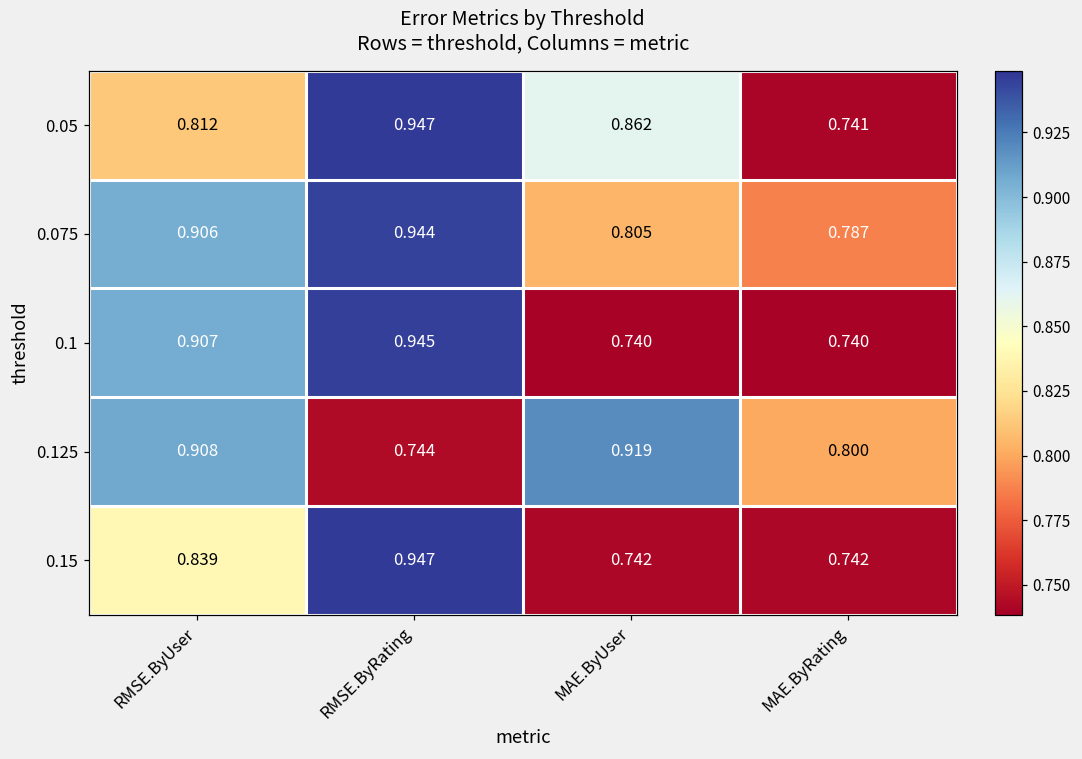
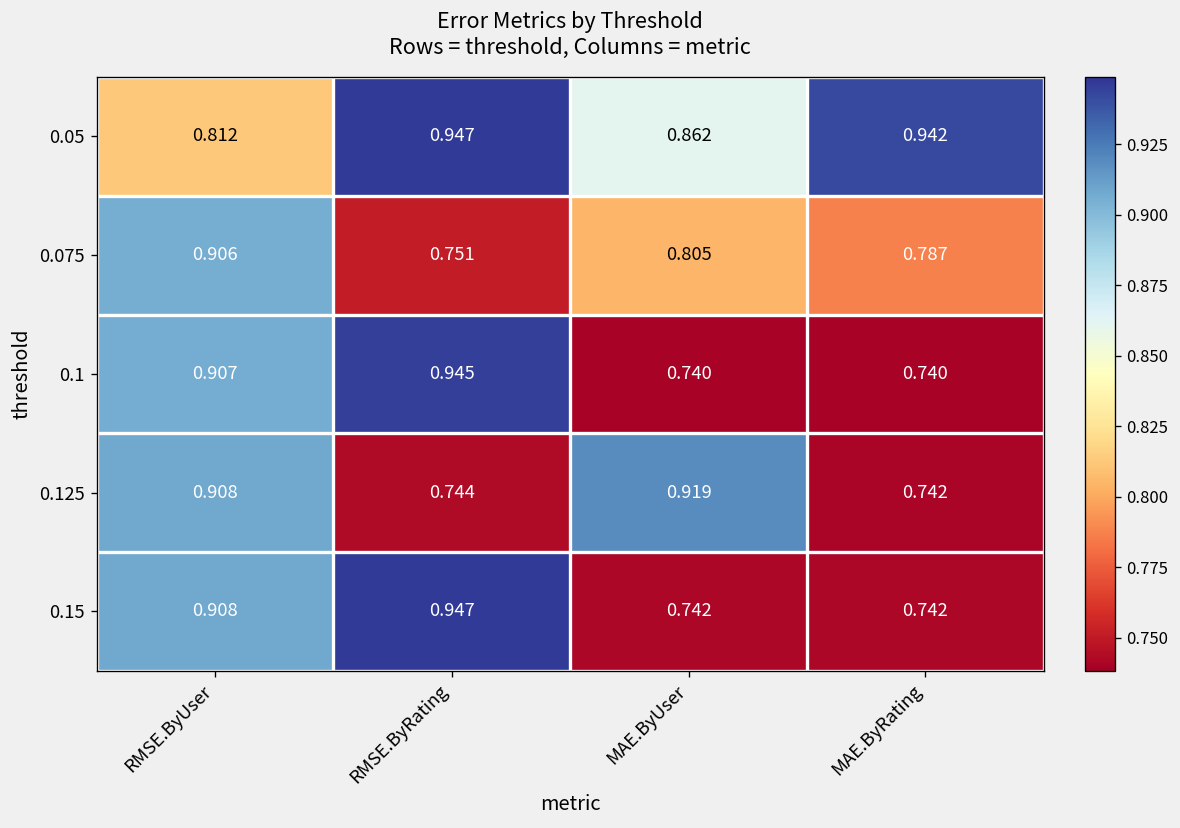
  {
    "0.05": {
      "RMSE.ByUser": 0.812,
      "RMSE.ByRating": 0.947,
      "MAE.ByUser": 0.862,
-     "MAE.ByRating": 0.741
+     "MAE.ByRating": 0.942
    },
    "0.075": {
      "RMSE.ByUser": 0.906,
-     "RMSE.ByRating": 0.944,
+     "RMSE.ByRating": 0.751,
      "MAE.ByUser": 0.805,
      "MAE.ByRating": 0.787
    },
    "0.1": {
      "RMSE.ByUser": 0.907,
      "RMSE.ByRating": 0.945,
      "MAE.ByUser": 0.740,
      "MAE.ByRating": 0.740
    },
    "0.125": {
      "RMSE.ByUser": 0.908,
      "RMSE.ByRating": 0.744,
      "MAE.ByUser": 0.919,
-     "MAE.ByRating": 0.800
+     "MAE.ByRating": 0.742
    },
    "0.15": {
-     "RMSE.ByUser": 0.839,
+     "RMSE.ByUser": 0.908,
      "RMSE.ByRating": 0.947,
      "MAE.ByUser": 0.742,
      "MAE.ByRating": 0.742
    }
  }
